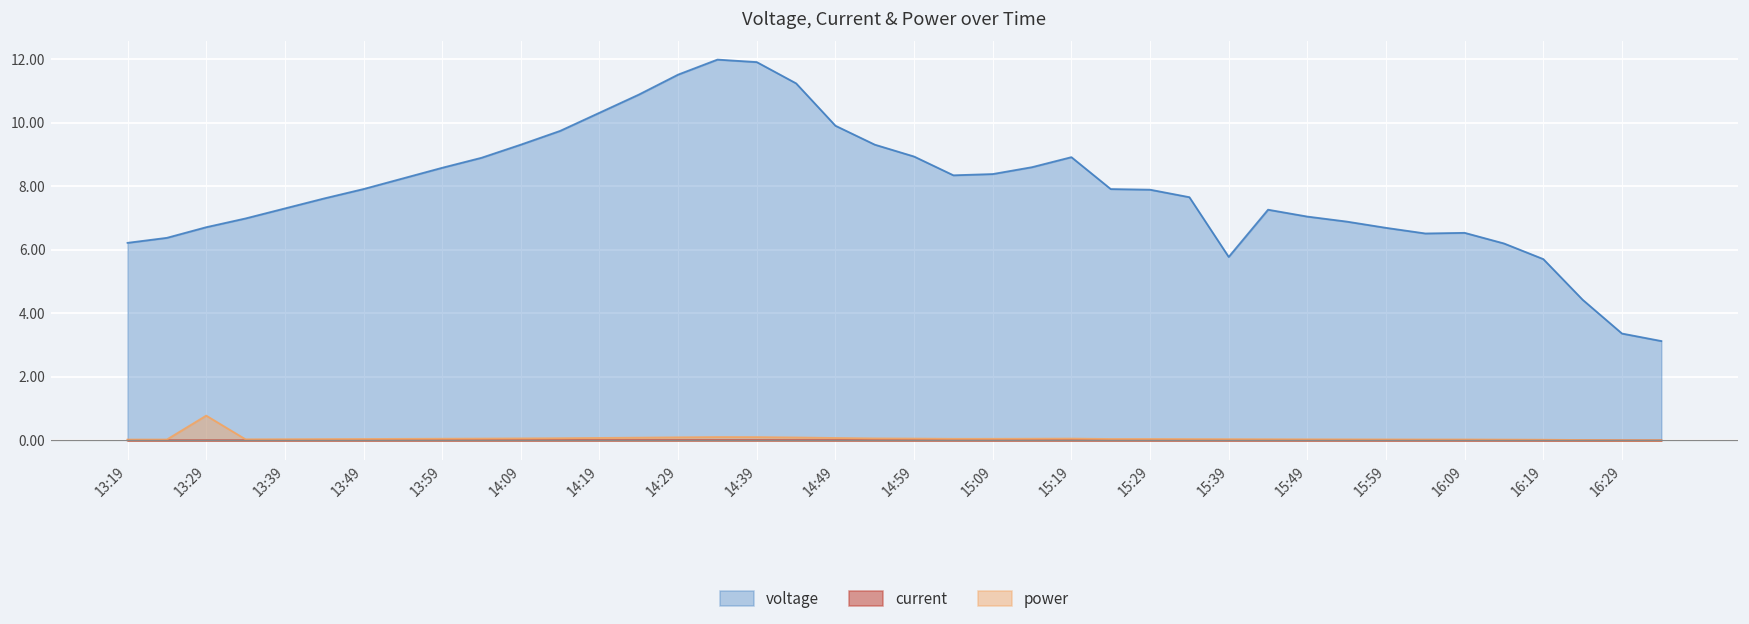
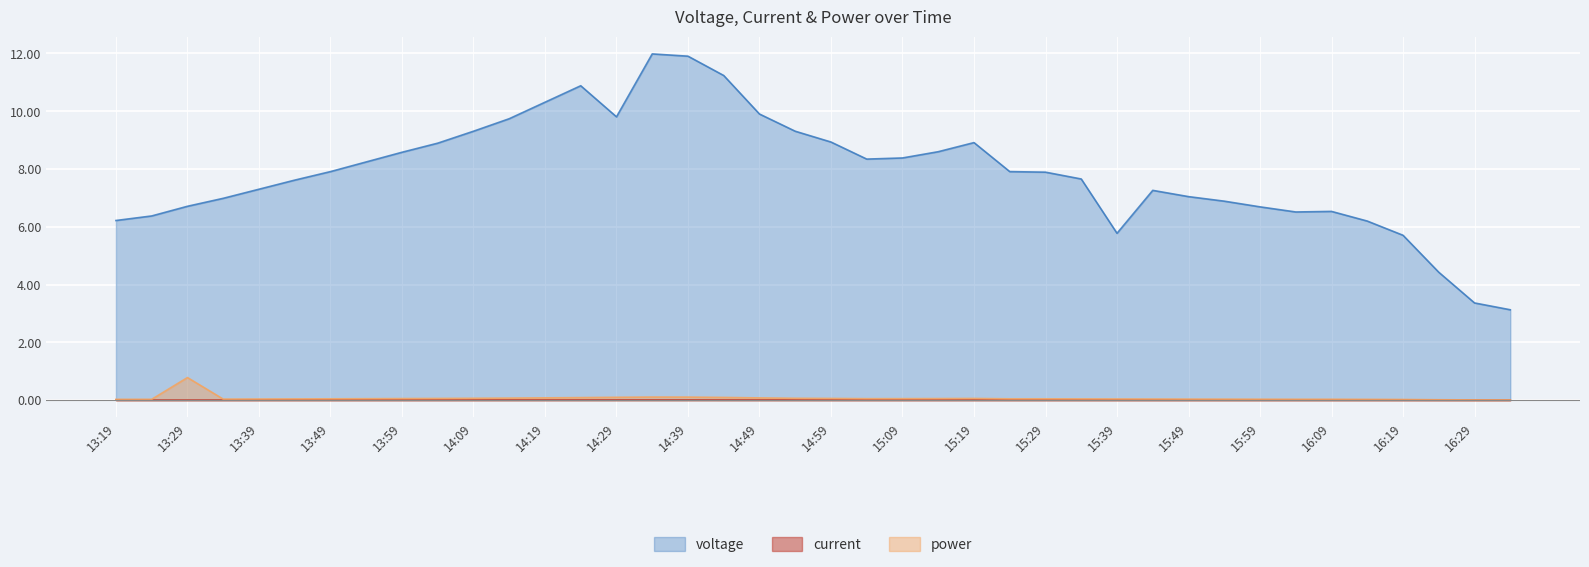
  {
    "voltage": {
      "13:19": 6.2,
      "13:29": 6.7,
      "13:39": 7.3,
      "13:49": 7.9,
      "13:59": 8.6,
      "14:09": 9.3,
      "14:19": 10.3,
-     "14:29": 11.5,
+     "14:29": 9.8,
      "14:39": 11.9,
      "14:49": 9.9,
      "14:59": 8.9,
      "15:09": 8.4,
      "15:19": 8.9,
      "15:29": 7.9,
      "15:39": 5.8,
      "15:49": 7.0,
      "15:59": 6.7,
      "16:09": 6.5,
      "16:19": 5.7,
      "16:29": 3.4
    },
    "current": {
      "13:29": 0.0,
      "14:29": 0.0,
      "14:39": 0.0
    },
    "power": {
      "13:29": 0.8,
      "14:29": 0.1,
      "14:39": 0.1
    }
  }
